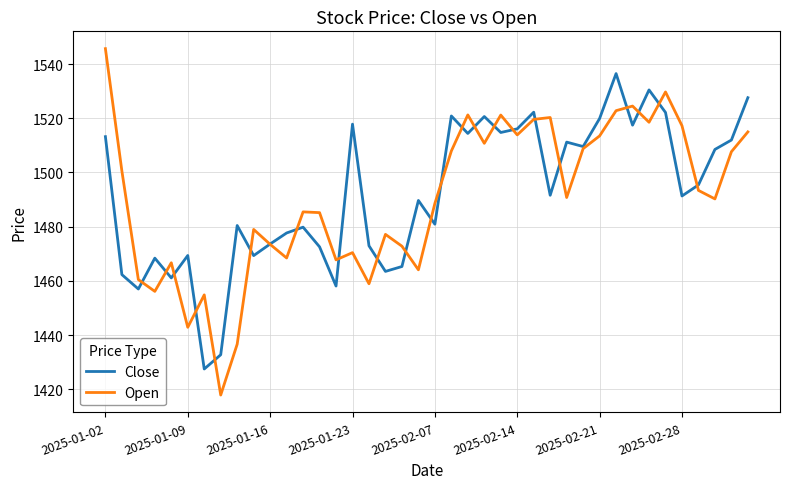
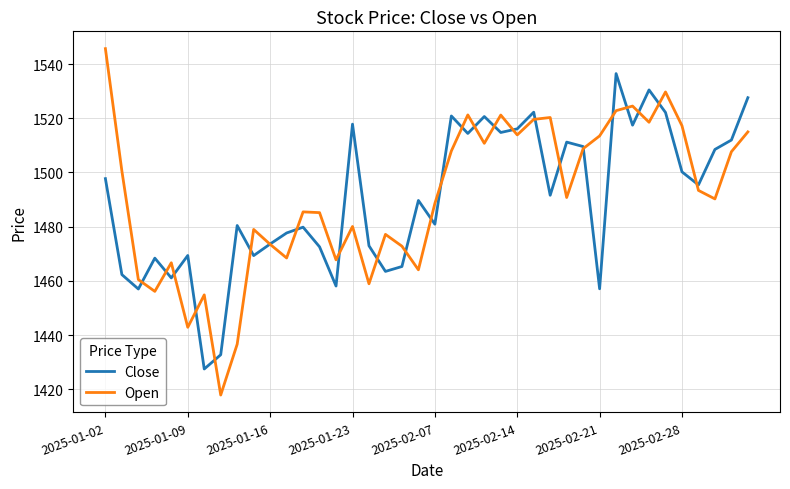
  {
    "Close": {
-     "2025-01-02": 1513,
+     "2025-01-02": 1498,
      "2025-01-09": 1469,
      "2025-01-23": 1518,
      "2025-02-07": 1481,
      "2025-02-14": 1516,
-     "2025-02-21": 1520,
-     "2025-02-28": 1491
+     "2025-02-21": 1457,
+     "2025-02-28": 1500
    },
    "Open": {
      "2025-01-02": 1546,
      "2025-01-09": 1443,
-     "2025-01-23": 1470,
+     "2025-01-23": 1480,
      "2025-02-07": 1489,
      "2025-02-14": 1514,
      "2025-02-21": 1513,
      "2025-02-28": 1517
    }
  }
